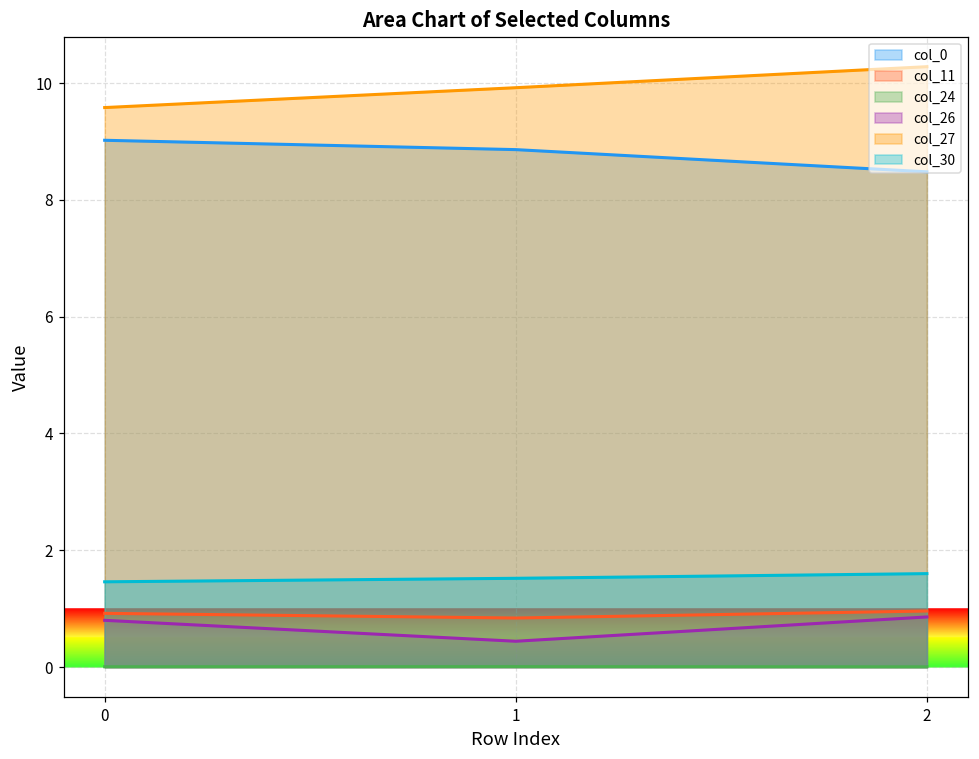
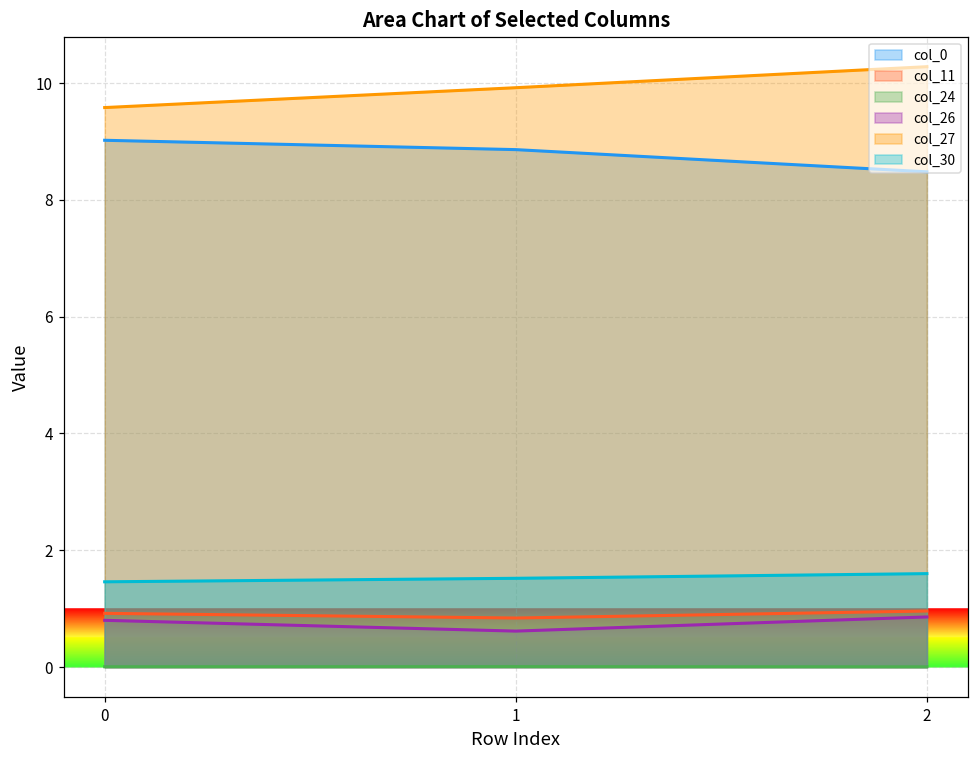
  {
    "col_24": {
      "0": 0.0,
      "1": 0.0,
      "2": 0.0
    },
    "col_26": {
      "0": 0.8,
-     "1": 0.4,
+     "1": 0.6,
      "2": 0.9
    }
  }
